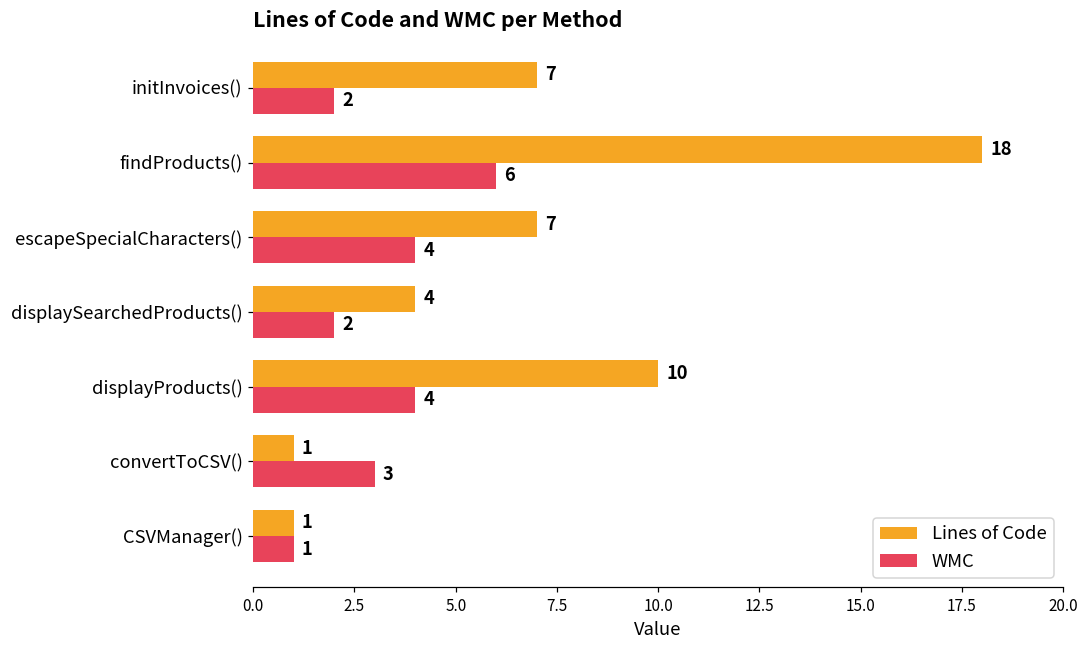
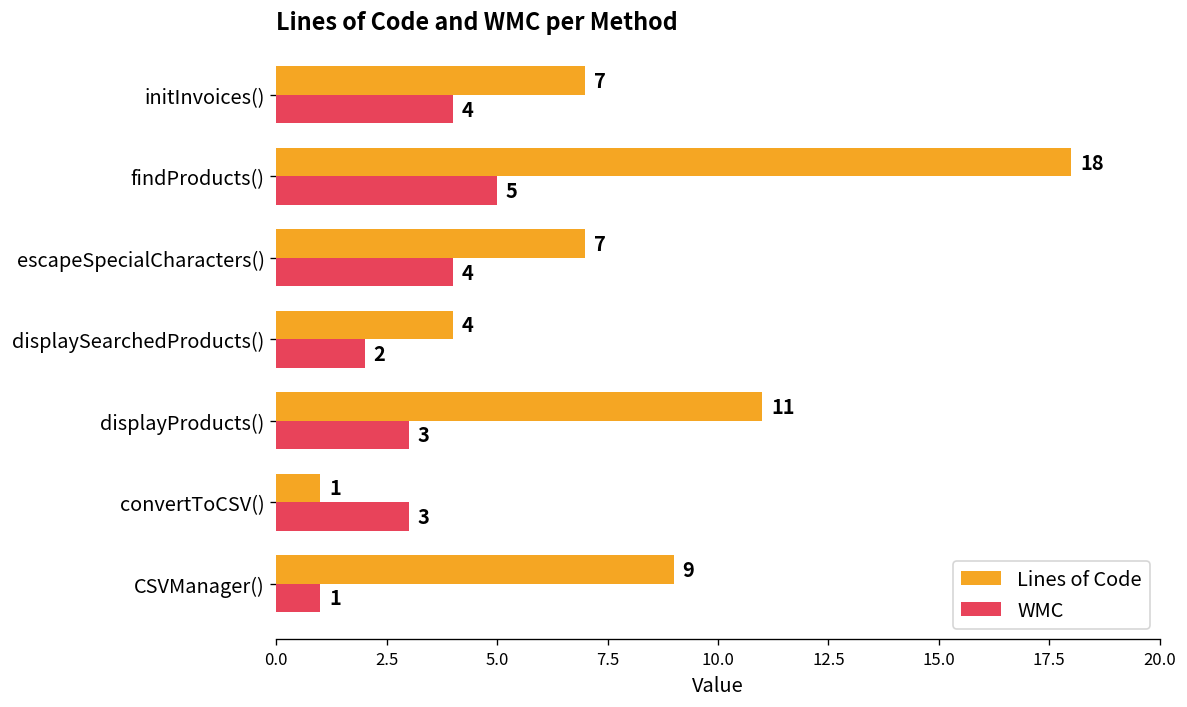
  {
    "Lines of Code": {
      "initInvoices()": 7,
      "findProducts()": 18,
      "escapeSpecialCharacters()": 7,
      "displaySearchedProducts()": 4,
-     "displayProducts()": 10,
+     "displayProducts()": 11,
      "convertToCSV()": 1,
-     "CSVManager()": 1
+     "CSVManager()": 9
    },
    "WMC": {
-     "initInvoices()": 2,
-     "findProducts()": 6,
+     "initInvoices()": 4,
+     "findProducts()": 5,
      "escapeSpecialCharacters()": 4,
      "displaySearchedProducts()": 2,
-     "displayProducts()": 4,
+     "displayProducts()": 3,
      "convertToCSV()": 3,
      "CSVManager()": 1
    }
  }
